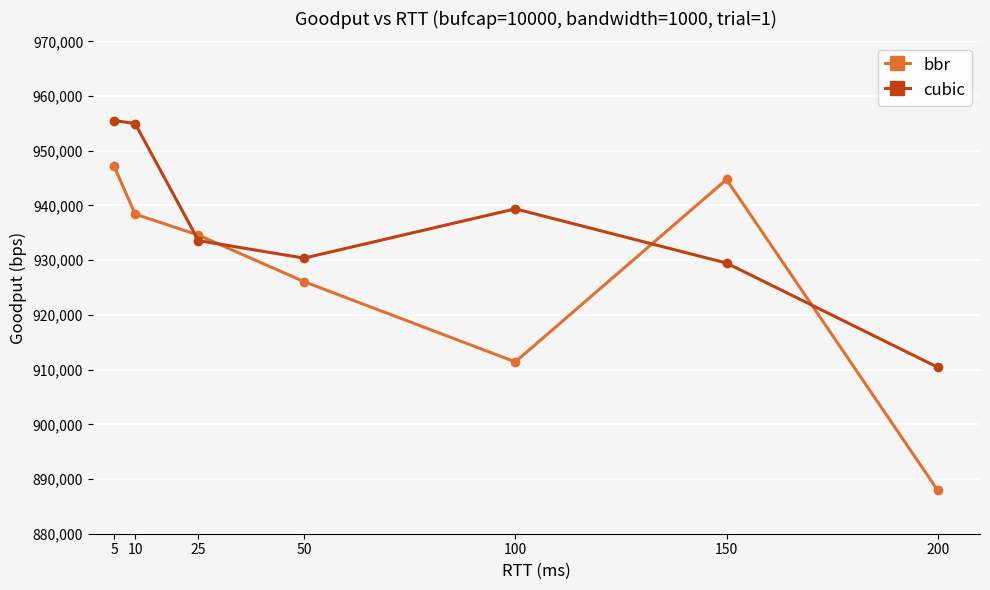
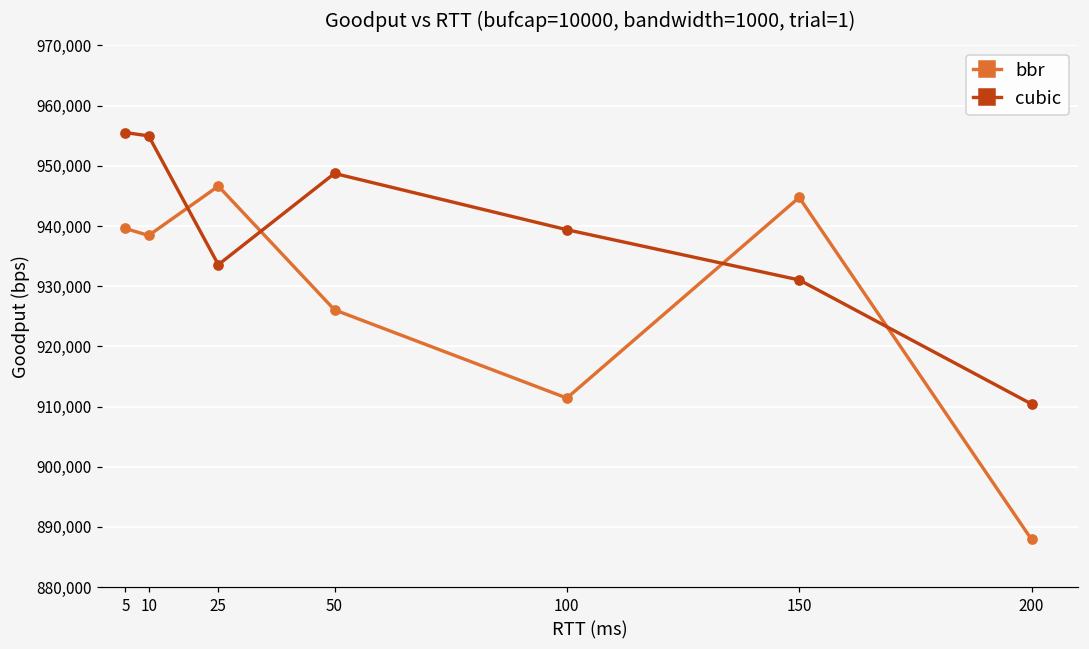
  {
    "bbr": {
-     "5": "947,000",
+     "5": "940,000",
      "10": "938,000",
-     "25": "935,000",
+     "25": "947,000",
      "50": "926,000",
      "100": "911,000",
      "150": "945,000",
      "200": "888,000"
    },
    "cubic": {
      "5": "956,000",
      "10": "955,000",
      "25": "934,000",
-     "50": "930,000",
+     "50": "949,000",
      "100": "939,000",
-     "150": "929,000",
+     "150": "931,000",
      "200": "910,000"
    }
  }
